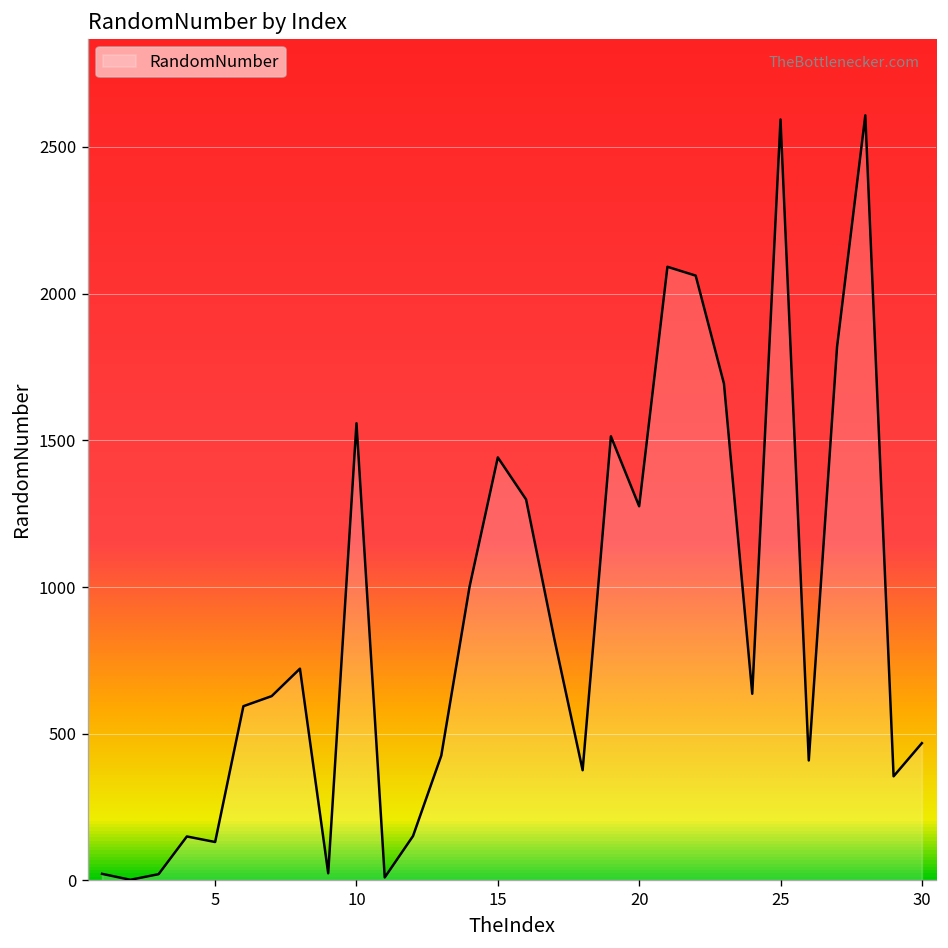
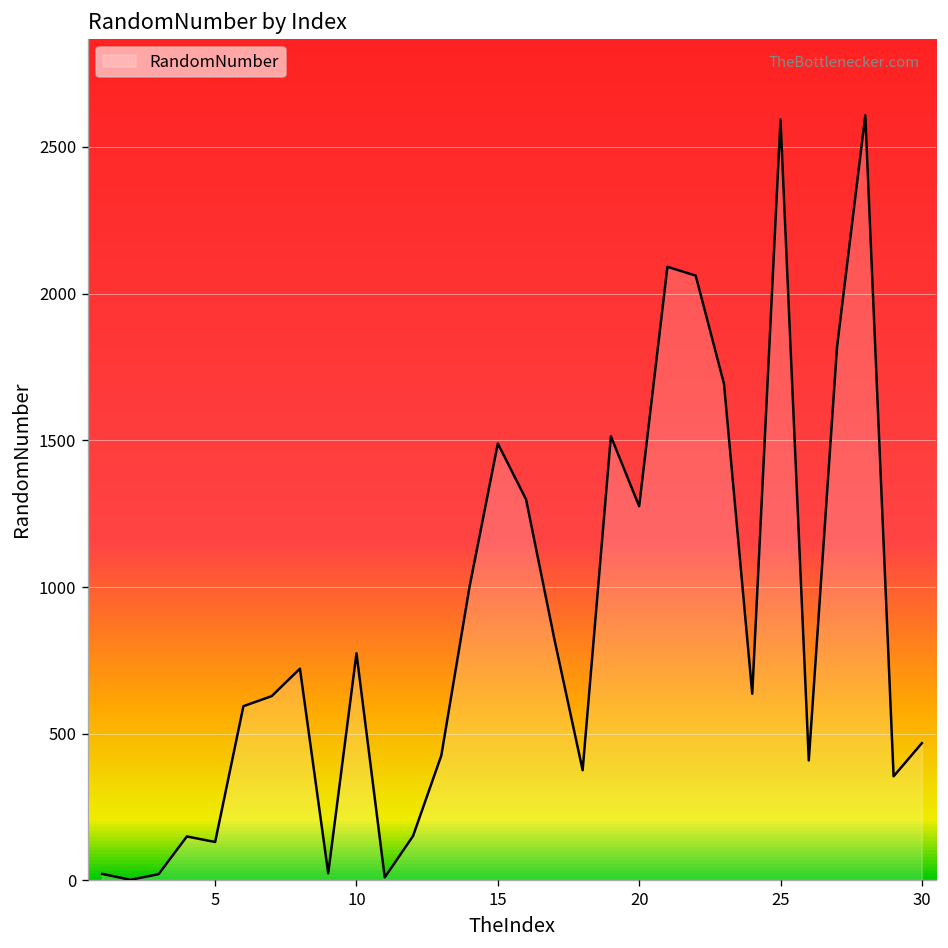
  {
    "5": 130,
-   "10": 1560,
-   "15": 1440,
+   "10": 770,
+   "15": 1490,
    "20": 1280,
    "25": 2590,
    "30": 470
  }
